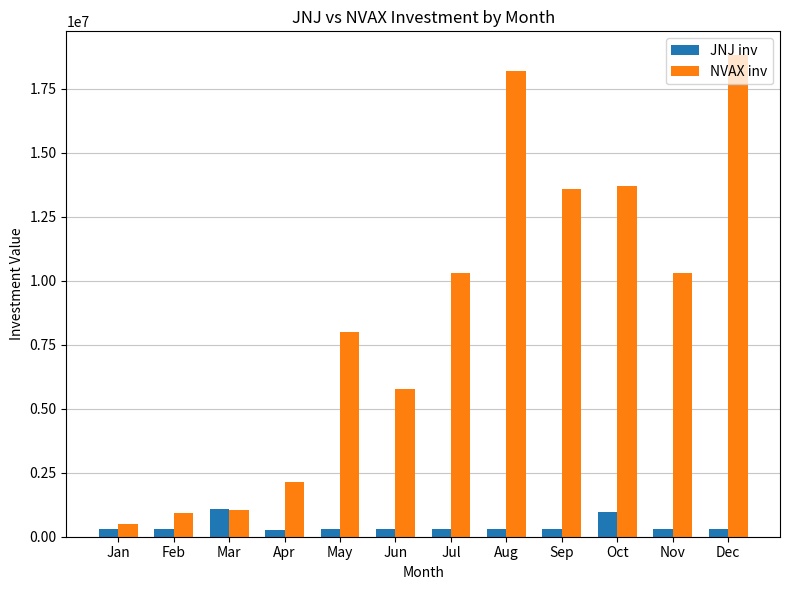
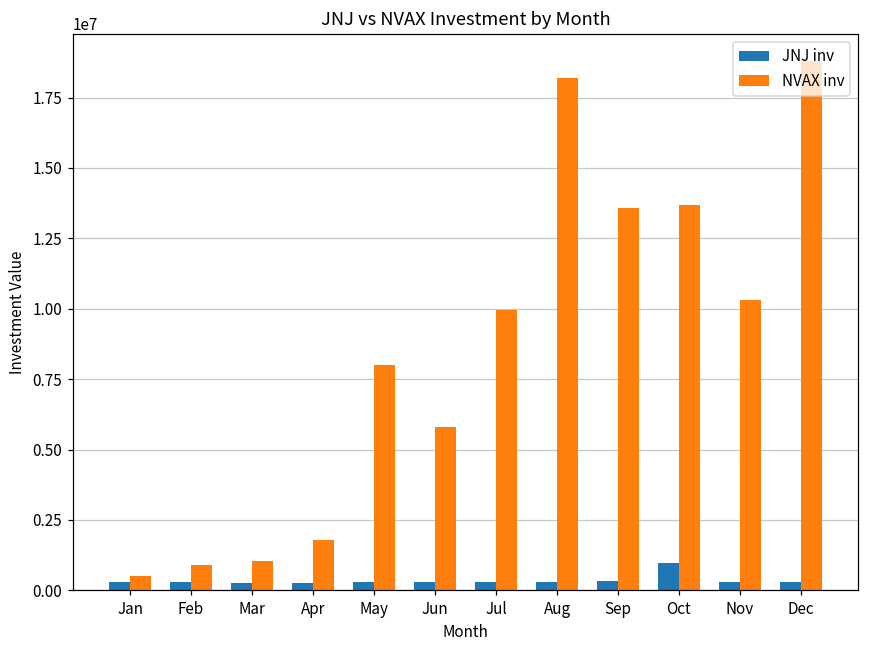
  {
    "JNJ inv": {
      "Jan": 300000,
      "Feb": 300000,
-     "Mar": 1100000,
+     "Mar": 300000,
      "Apr": 300000,
      "May": 300000,
      "Jun": 300000,
      "Jul": 300000,
      "Aug": 300000,
      "Sep": 300000,
      "Oct": 1000000,
      "Nov": 300000,
      "Dec": 300000
    },
    "NVAX inv": {
      "Jan": 500000,
      "Feb": 900000,
      "Mar": 1000000,
-     "Apr": 2100000,
+     "Apr": 1800000,
      "May": 8000000,
      "Jun": 5800000,
-     "Jul": 10300000,
+     "Jul": 10000000,
      "Aug": 18200000,
      "Sep": 13600000,
      "Oct": 13700000,
      "Nov": 10300000
    }
  }
